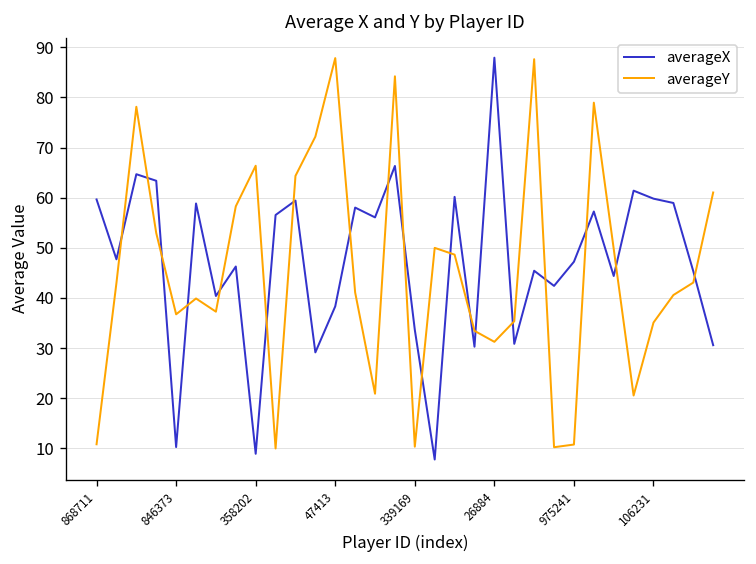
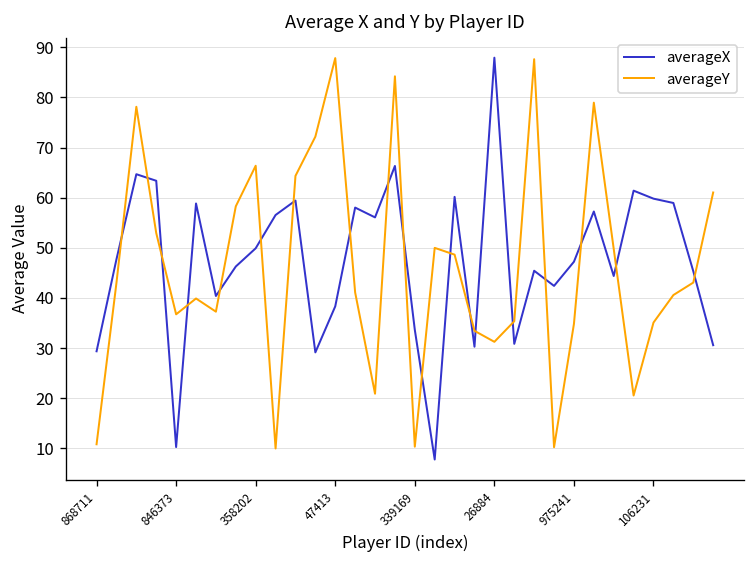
  {
    "averageX": {
-     "868711": 60,
+     "868711": 29,
      "846373": 10,
-     "358202": 9,
+     "358202": 50,
      "47413": 38,
      "339169": 34,
      "26884": 88,
      "975241": 47,
      "106231": 60
    },
    "averageY": {
      "868711": 11,
      "846373": 37,
      "358202": 66,
      "47413": 88,
      "339169": 10,
      "26884": 31,
-     "975241": 11,
+     "975241": 35,
      "106231": 35
    }
  }
